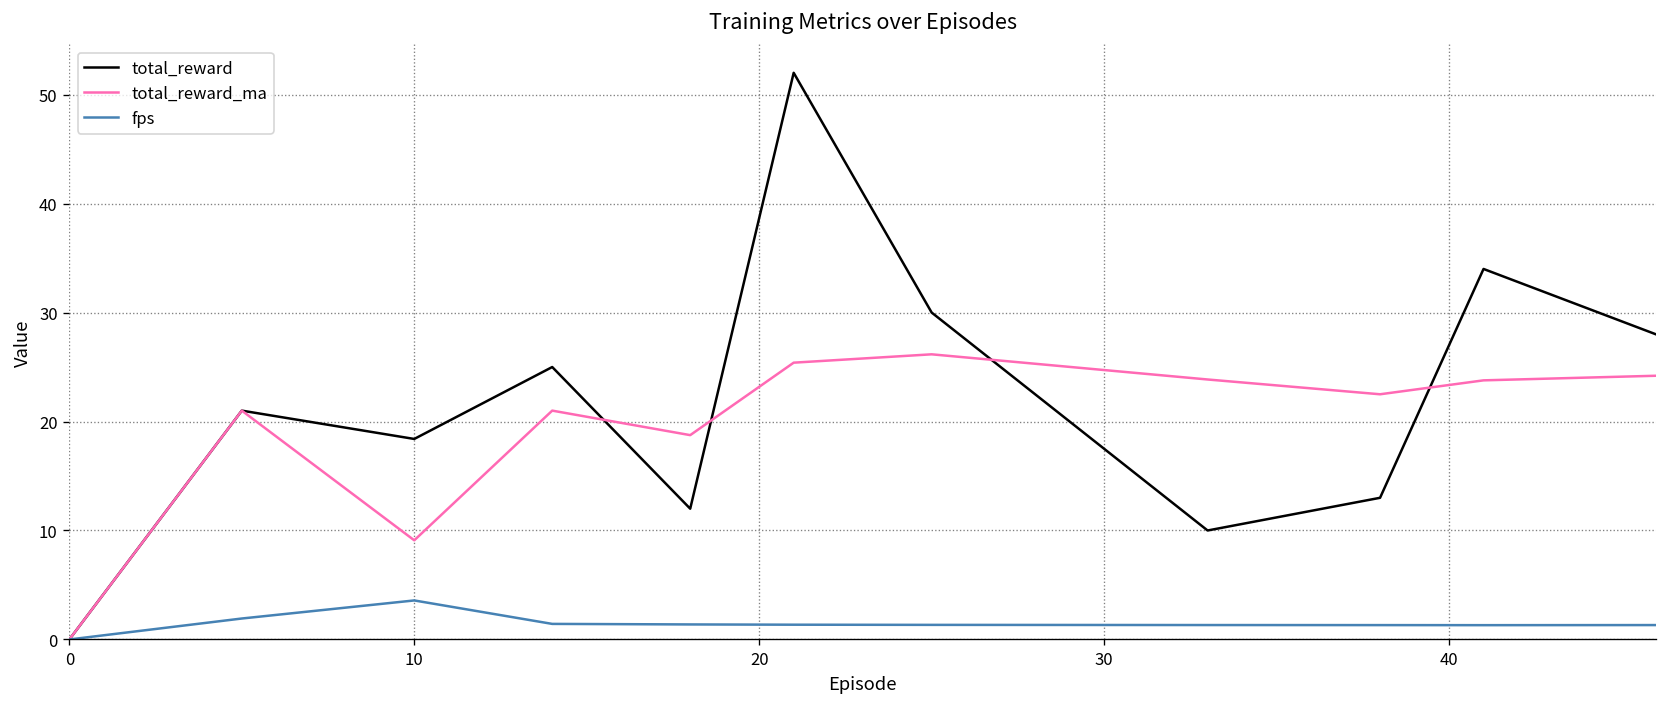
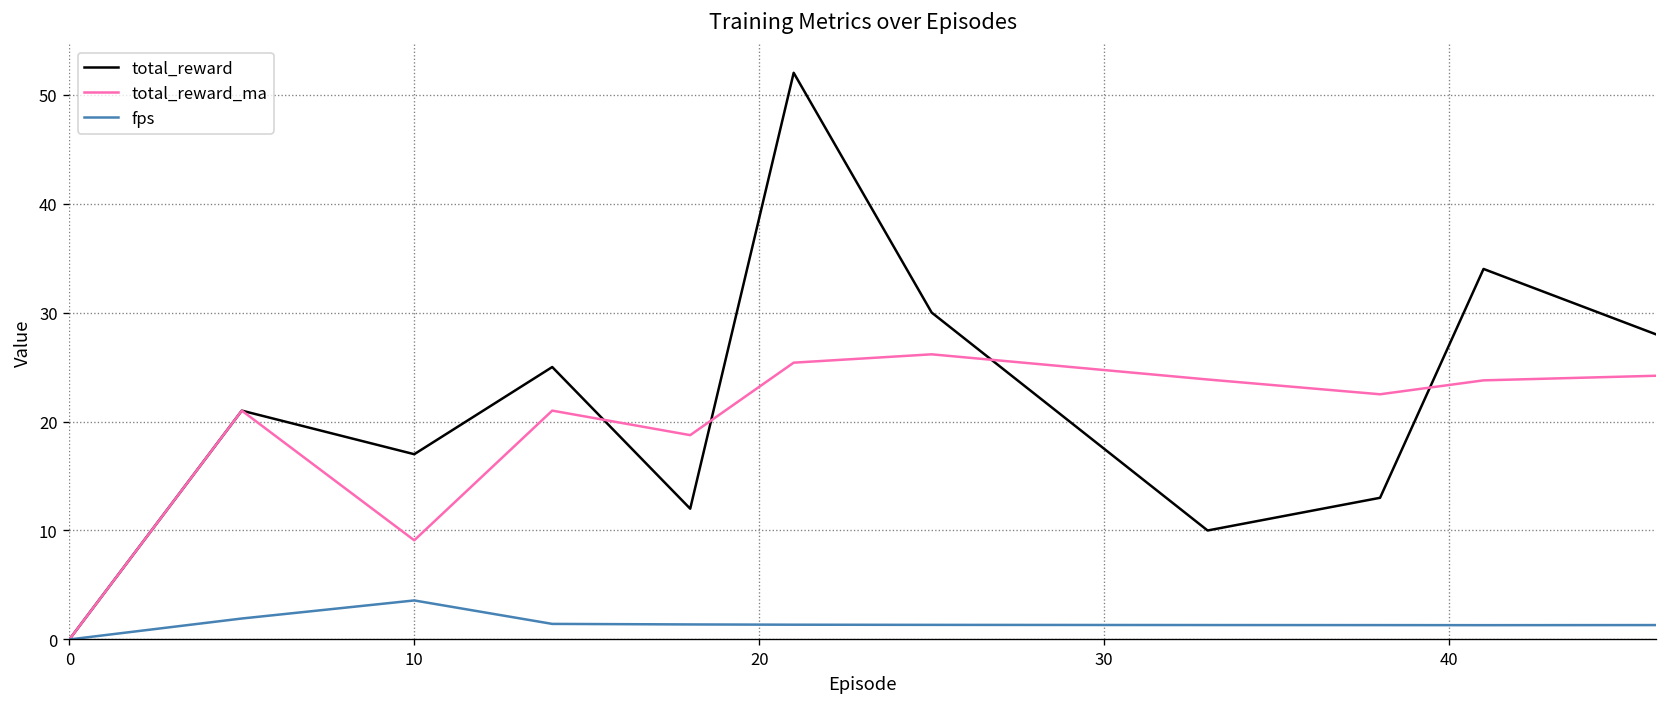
  {
    "total_reward": {
-     "10": 18
+     "10": 17
    },
    "total_reward_ma": {
      "10": 9
    },
    "fps": {
      "10": 4
    }
  }
